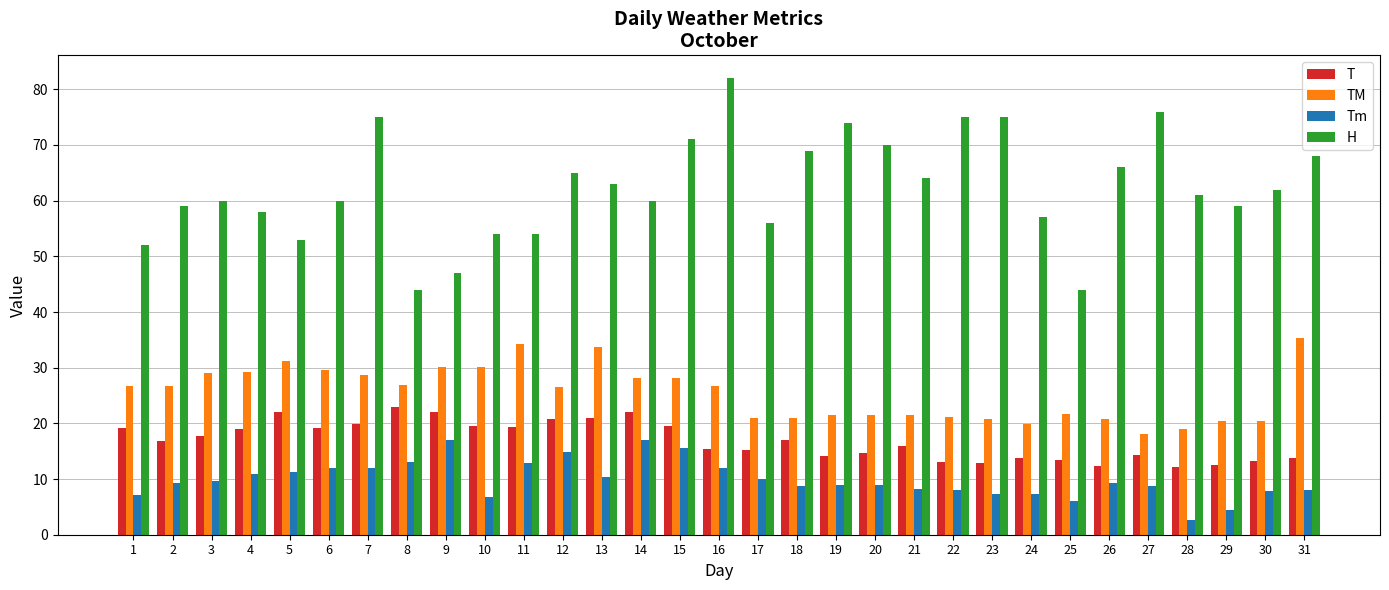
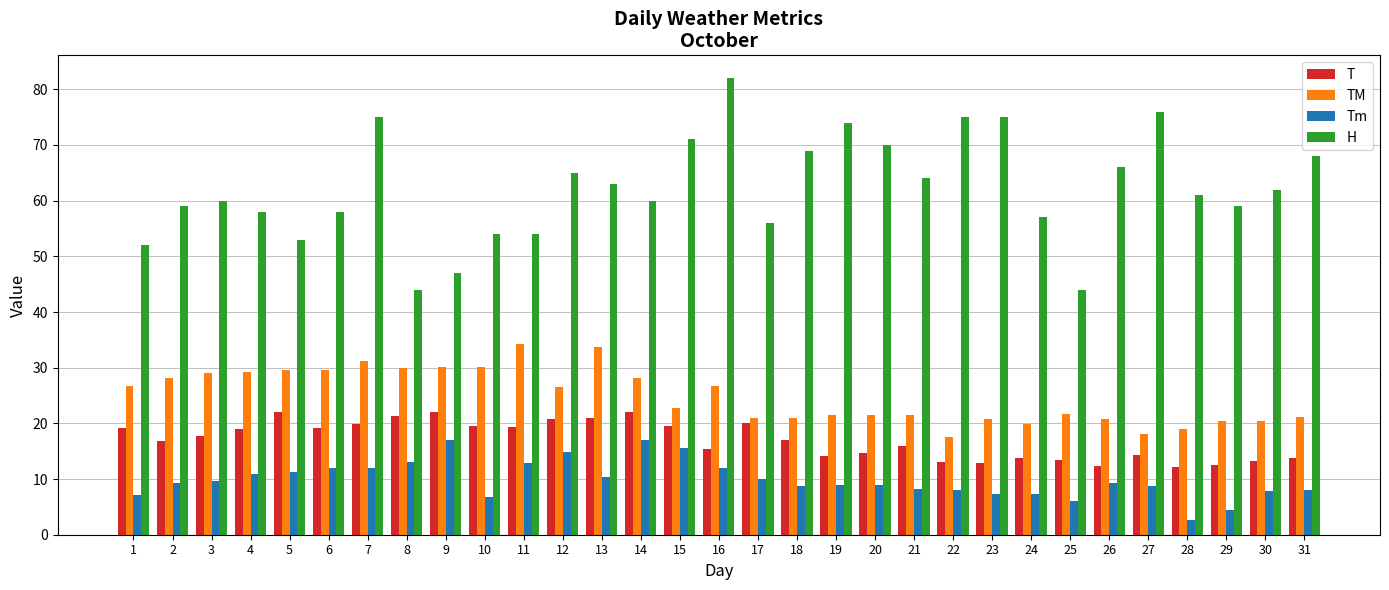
  {
    "T": {
      "1": 19,
      "2": 17,
      "3": 18,
      "4": 19,
      "5": 22,
      "6": 19,
      "7": 20,
-     "8": 23,
+     "8": 21,
      "9": 22,
      "10": 20,
      "11": 19,
      "12": 21,
      "13": 21,
      "14": 22,
      "15": 20,
      "16": 15,
-     "17": 15,
+     "17": 20,
      "18": 17,
      "19": 14,
      "20": 15,
      "21": 16,
      "22": 13,
      "23": 13,
      "24": 14,
      "25": 13,
      "26": 12,
      "27": 14,
      "28": 12,
      "29": 13,
      "30": 13,
      "31": 14
    },
    "TM": {
      "1": 27,
-     "2": 27,
+     "2": 28,
      "3": 29,
      "4": 29,
-     "5": 31,
+     "5": 30,
      "6": 30,
-     "7": 29,
-     "8": 27,
+     "7": 31,
+     "8": 30,
      "9": 30,
      "10": 30,
      "11": 34,
      "12": 27,
      "13": 34,
      "14": 28,
-     "15": 28,
+     "15": 23,
      "16": 27,
      "17": 21,
      "18": 21,
      "19": 22,
      "20": 22,
      "21": 22,
-     "22": 21,
+     "22": 18,
      "23": 21,
      "24": 20,
      "25": 22,
      "26": 21,
      "27": 18,
      "28": 19,
      "29": 20,
      "30": 20,
-     "31": 35
+     "31": 21
    },
    "Tm": {
      "1": 7,
      "2": 9,
      "3": 10,
      "4": 11,
      "5": 11,
      "6": 12,
      "7": 12,
      "8": 13,
      "9": 17,
      "10": 7,
      "11": 13,
      "12": 15,
      "13": 10,
      "14": 17,
      "15": 16,
      "16": 12,
      "17": 10,
      "18": 9,
      "19": 9,
      "20": 9,
      "21": 8,
      "22": 8,
      "23": 7,
      "24": 7,
      "25": 6,
      "26": 9,
      "27": 9,
      "28": 3,
      "29": 4,
      "30": 8,
      "31": 8
    },
    "H": {
      "1": 52,
      "2": 59,
      "3": 60,
      "4": 58,
      "5": 53,
-     "6": 60,
+     "6": 58,
      "7": 75,
      "8": 44,
      "9": 47,
      "10": 54,
      "11": 54,
      "12": 65,
      "13": 63,
      "14": 60,
      "15": 71,
      "16": 82,
      "17": 56,
      "18": 69,
      "19": 74,
      "20": 70,
      "21": 64,
      "22": 75,
      "23": 75,
      "24": 57,
      "25": 44,
      "26": 66,
      "27": 76,
      "28": 61,
      "29": 59,
      "30": 62,
      "31": 68
    }
  }
